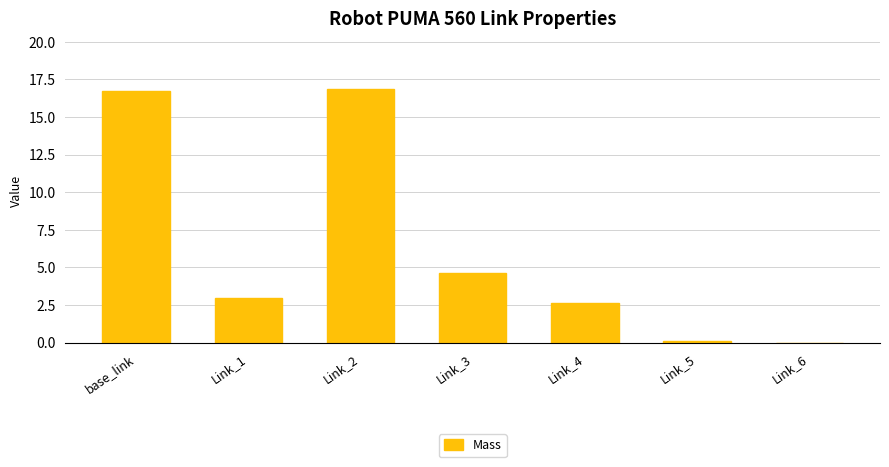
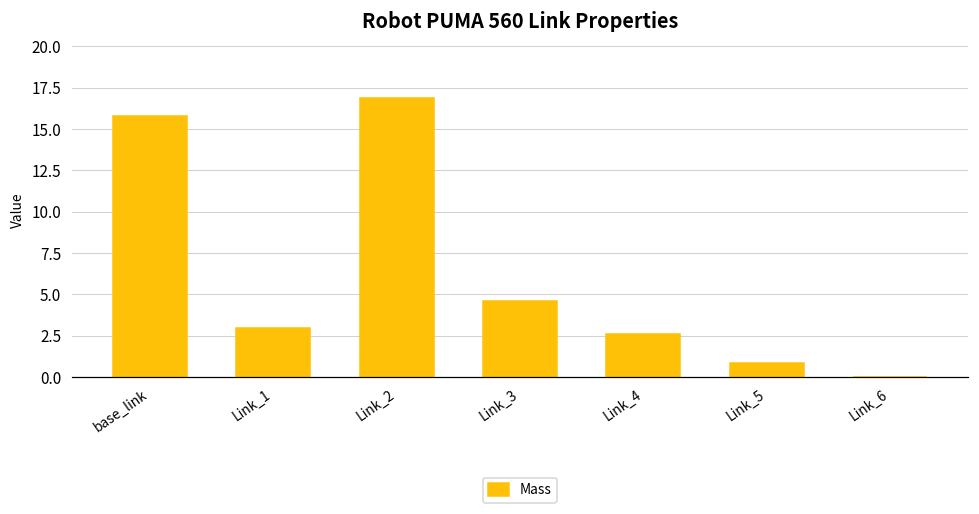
  {
-   "base_link": 16.7,
+   "base_link": 15.8,
    "Link_1": 3.0,
    "Link_2": 16.8,
    "Link_3": 4.6,
    "Link_4": 2.6,
-   "Link_5": 0.1
+   "Link_5": 0.8
  }
